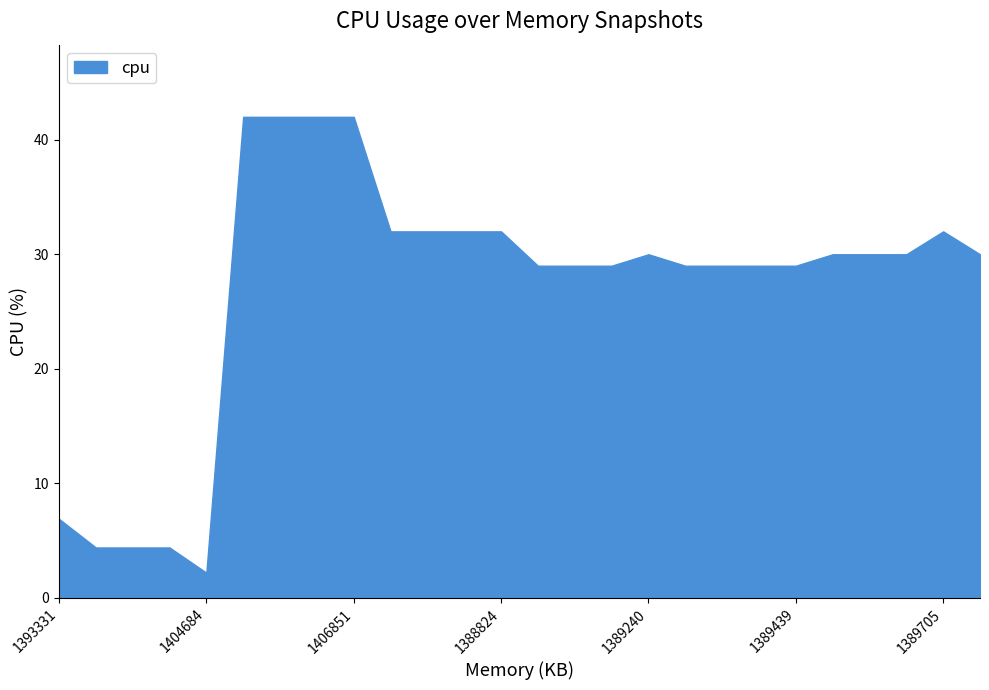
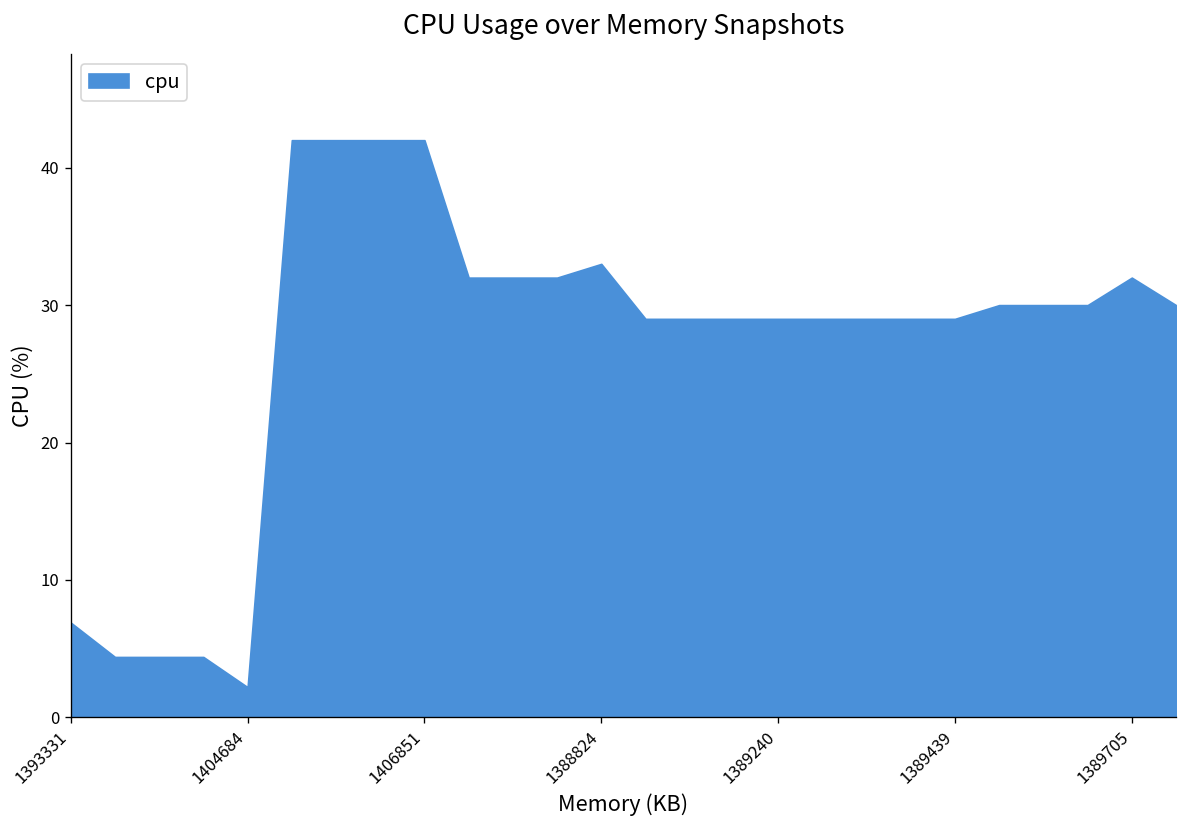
  {
    "1393331": 7,
    "1404684": 2,
    "1406851": 42,
-   "1388824": 32,
-   "1389240": 30,
+   "1388824": 33,
+   "1389240": 29,
    "1389439": 29,
    "1389705": 32
  }
